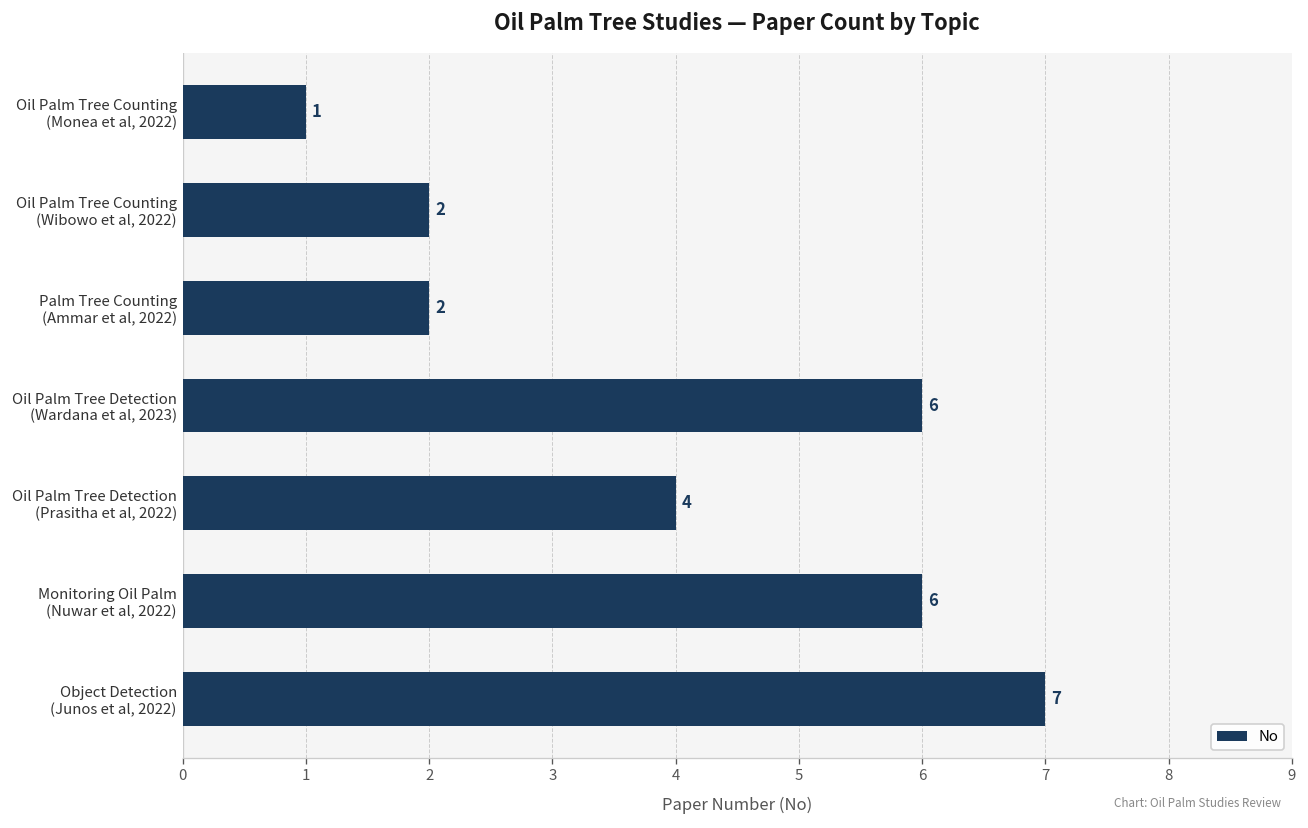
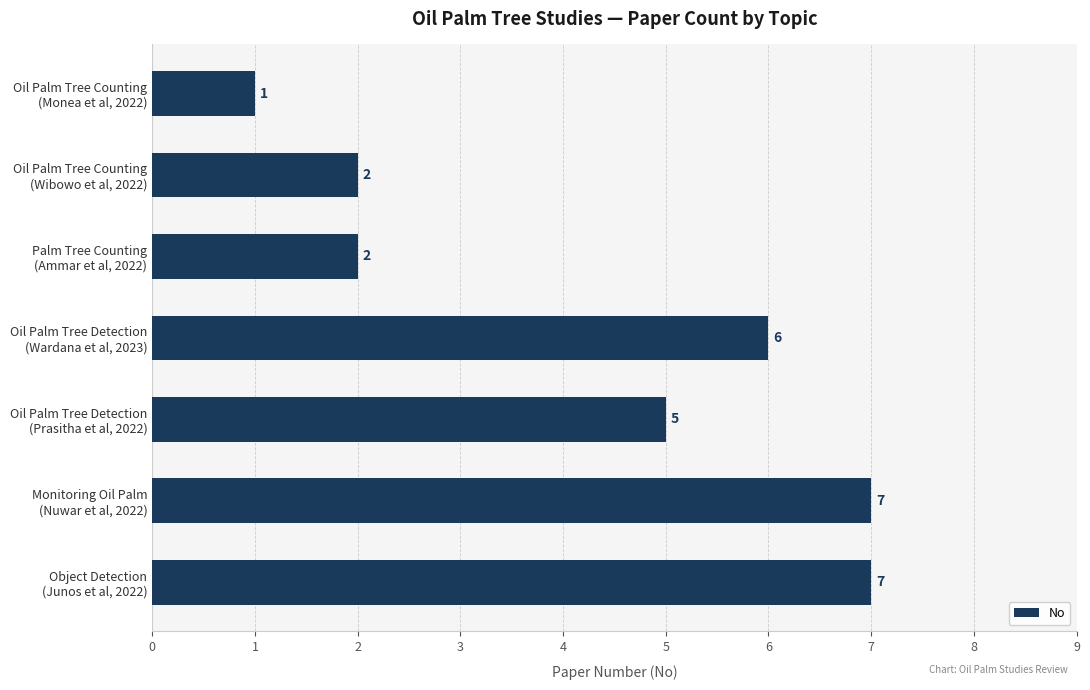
  {
    "Oil Palm Tree Counting (Monea et al, 2022)": 1,
    "Oil Palm Tree Counting (Wibowo et al, 2022)": 2,
    "Palm Tree Counting (Ammar et al, 2022)": 2,
    "Oil Palm Tree Detection (Wardana et al, 2023)": 6,
-   "Oil Palm Tree Detection (Prasitha et al, 2022)": 4,
-   "Monitoring Oil Palm (Nuwar et al, 2022)": 6,
+   "Oil Palm Tree Detection (Prasitha et al, 2022)": 5,
+   "Monitoring Oil Palm (Nuwar et al, 2022)": 7,
    "Object Detection (Junos et al, 2022)": 7
  }
